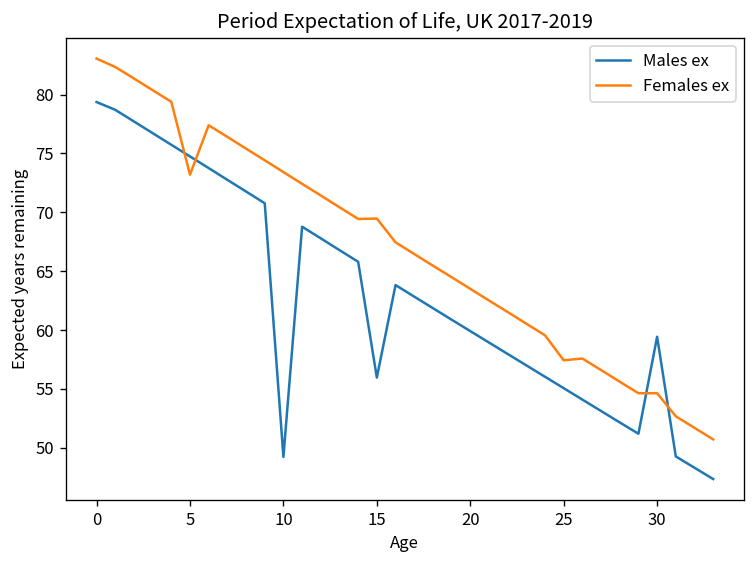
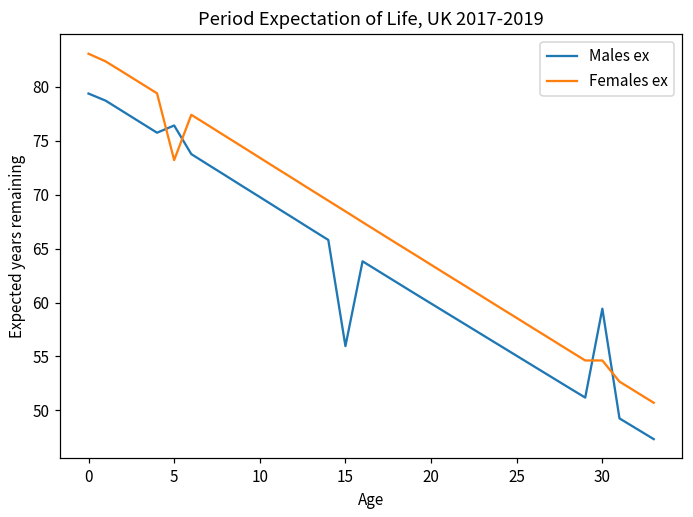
  {
    "Males ex": {
      "0": 79,
-     "5": 75,
-     "10": 49,
+     "5": 76,
+     "10": 70,
      "15": 56,
      "20": 60,
      "25": 55,
      "30": 59
    },
    "Females ex": {
      "0": 83,
      "5": 73,
      "10": 73,
-     "15": 69,
+     "15": 68,
      "20": 64,
-     "25": 57,
+     "25": 59,
      "30": 55
    }
  }
